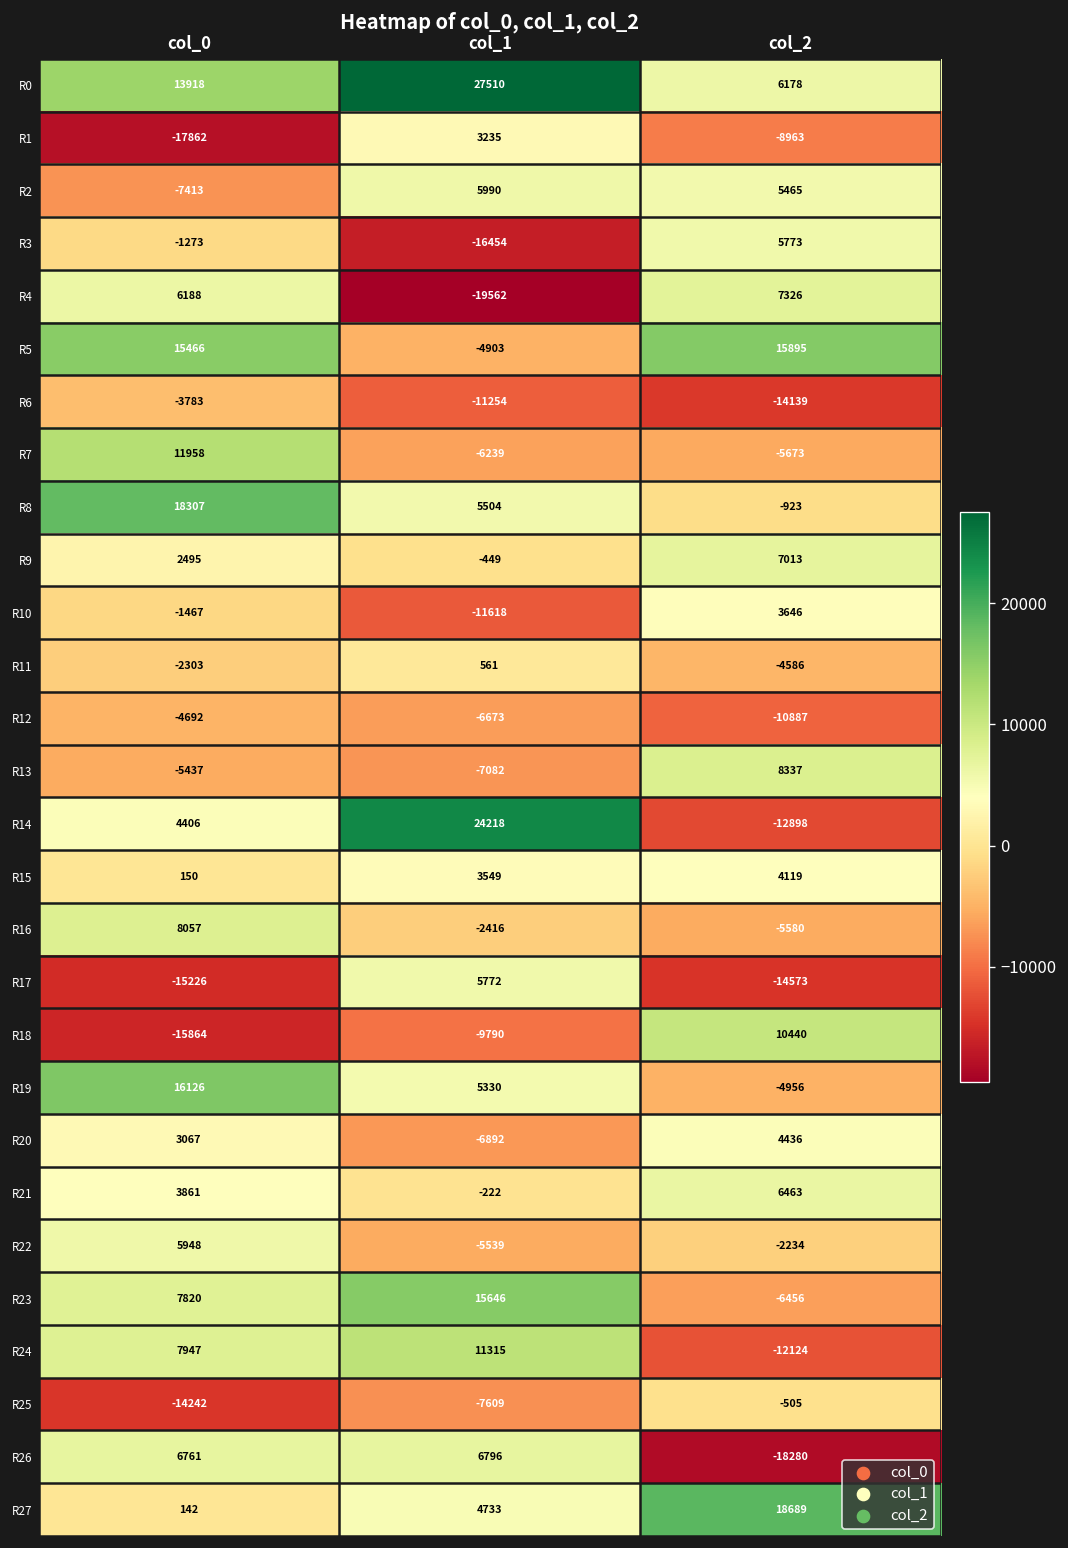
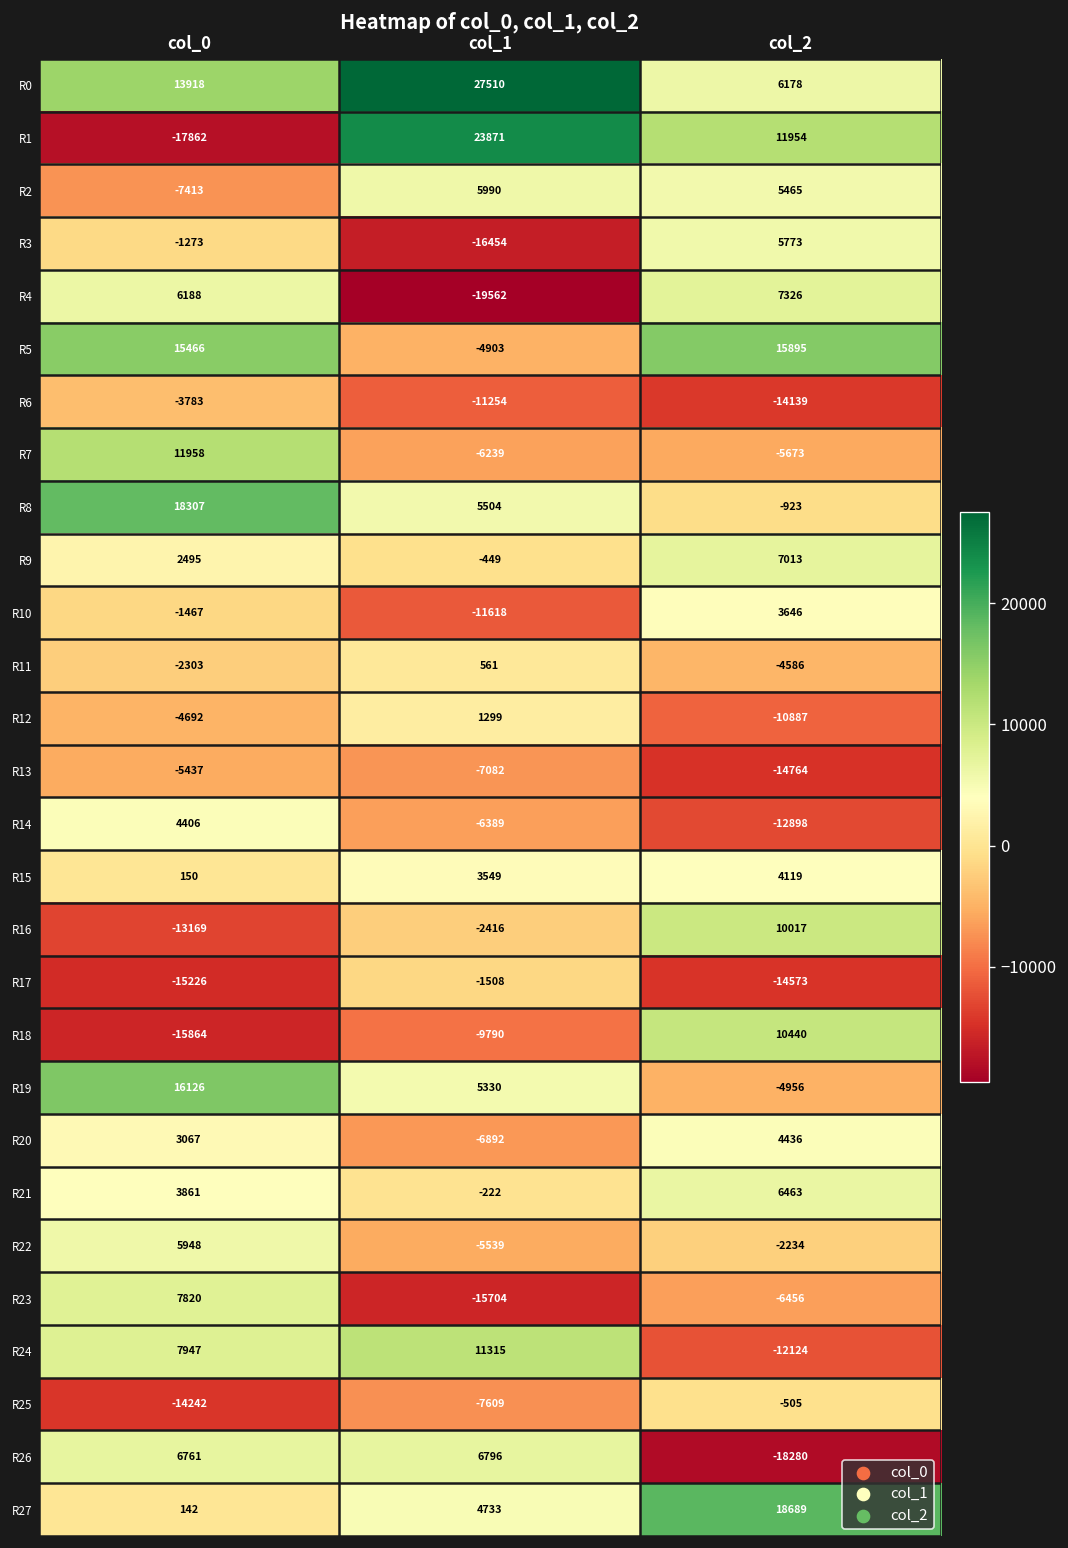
  {
    "R0": {
      "col_0": 13918,
      "col_1": 27510,
      "col_2": 6178
    },
    "R1": {
      "col_0": -17862,
-     "col_1": 3235,
-     "col_2": -8963
+     "col_1": 23871,
+     "col_2": 11954
    },
    "R2": {
      "col_0": -7413,
      "col_1": 5990,
      "col_2": 5465
    },
    "R3": {
      "col_0": -1273,
      "col_1": -16454,
      "col_2": 5773
    },
    "R4": {
      "col_0": 6188,
      "col_1": -19562,
      "col_2": 7326
    },
    "R5": {
      "col_0": 15466,
      "col_1": -4903,
      "col_2": 15895
    },
    "R6": {
      "col_0": -3783,
      "col_1": -11254,
      "col_2": -14139
    },
    "R7": {
      "col_0": 11958,
      "col_1": -6239,
      "col_2": -5673
    },
    "R8": {
      "col_0": 18307,
      "col_1": 5504,
      "col_2": -923
    },
    "R9": {
      "col_0": 2495,
      "col_1": -449,
      "col_2": 7013
    },
    "R10": {
      "col_0": -1467,
      "col_1": -11618,
      "col_2": 3646
    },
    "R11": {
      "col_0": -2303,
      "col_1": 561,
      "col_2": -4586
    },
    "R12": {
      "col_0": -4692,
-     "col_1": -6673,
+     "col_1": 1299,
      "col_2": -10887
    },
    "R13": {
      "col_0": -5437,
      "col_1": -7082,
-     "col_2": 8337
+     "col_2": -14764
    },
    "R14": {
      "col_0": 4406,
-     "col_1": 24218,
+     "col_1": -6389,
      "col_2": -12898
    },
    "R15": {
      "col_0": 150,
      "col_1": 3549,
      "col_2": 4119
    },
    "R16": {
-     "col_0": 8057,
+     "col_0": -13169,
      "col_1": -2416,
-     "col_2": -5580
+     "col_2": 10017
    },
    "R17": {
      "col_0": -15226,
-     "col_1": 5772,
+     "col_1": -1508,
      "col_2": -14573
    },
    "R18": {
      "col_0": -15864,
      "col_1": -9790,
      "col_2": 10440
    },
    "R19": {
      "col_0": 16126,
      "col_1": 5330,
      "col_2": -4956
    },
    "R20": {
      "col_0": 3067,
      "col_1": -6892,
      "col_2": 4436
    },
    "R21": {
      "col_0": 3861,
      "col_1": -222,
      "col_2": 6463
    },
    "R22": {
      "col_0": 5948,
      "col_1": -5539,
      "col_2": -2234
    },
    "R23": {
      "col_0": 7820,
-     "col_1": 15646,
+     "col_1": -15704,
      "col_2": -6456
    },
    "R24": {
      "col_0": 7947,
      "col_1": 11315,
      "col_2": -12124
    },
    "R25": {
      "col_0": -14242,
      "col_1": -7609,
      "col_2": -505
    },
    "R26": {
      "col_0": 6761,
      "col_1": 6796,
      "col_2": -18280
    },
    "R27": {
      "col_0": 142,
      "col_1": 4733,
      "col_2": 18689
    }
  }
